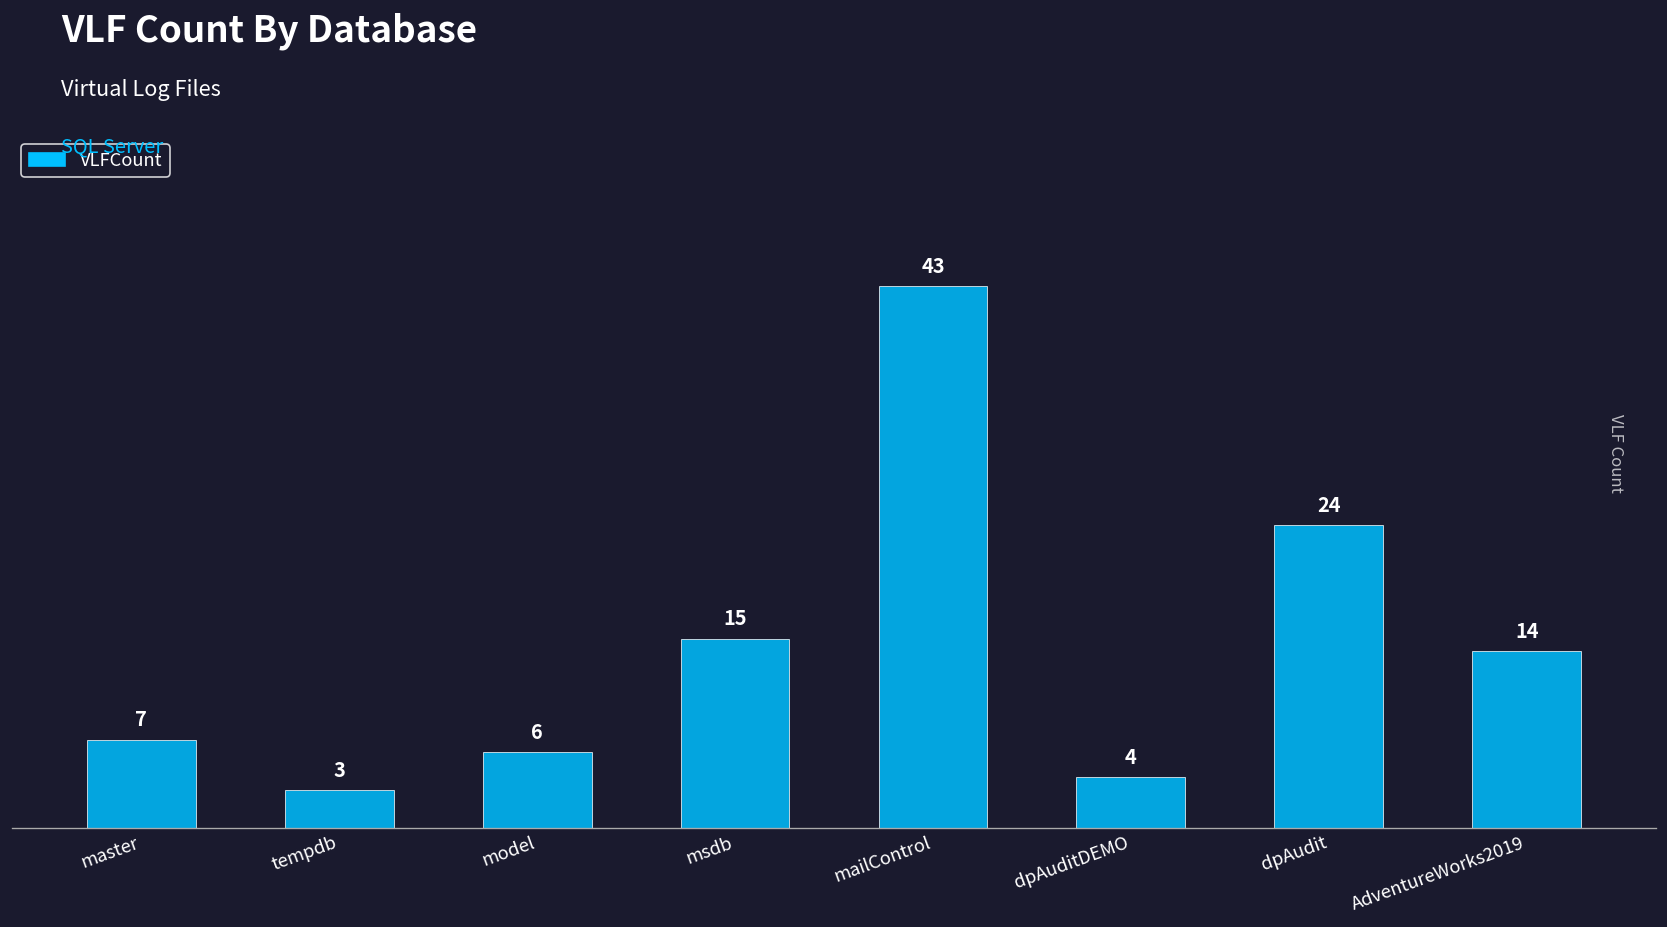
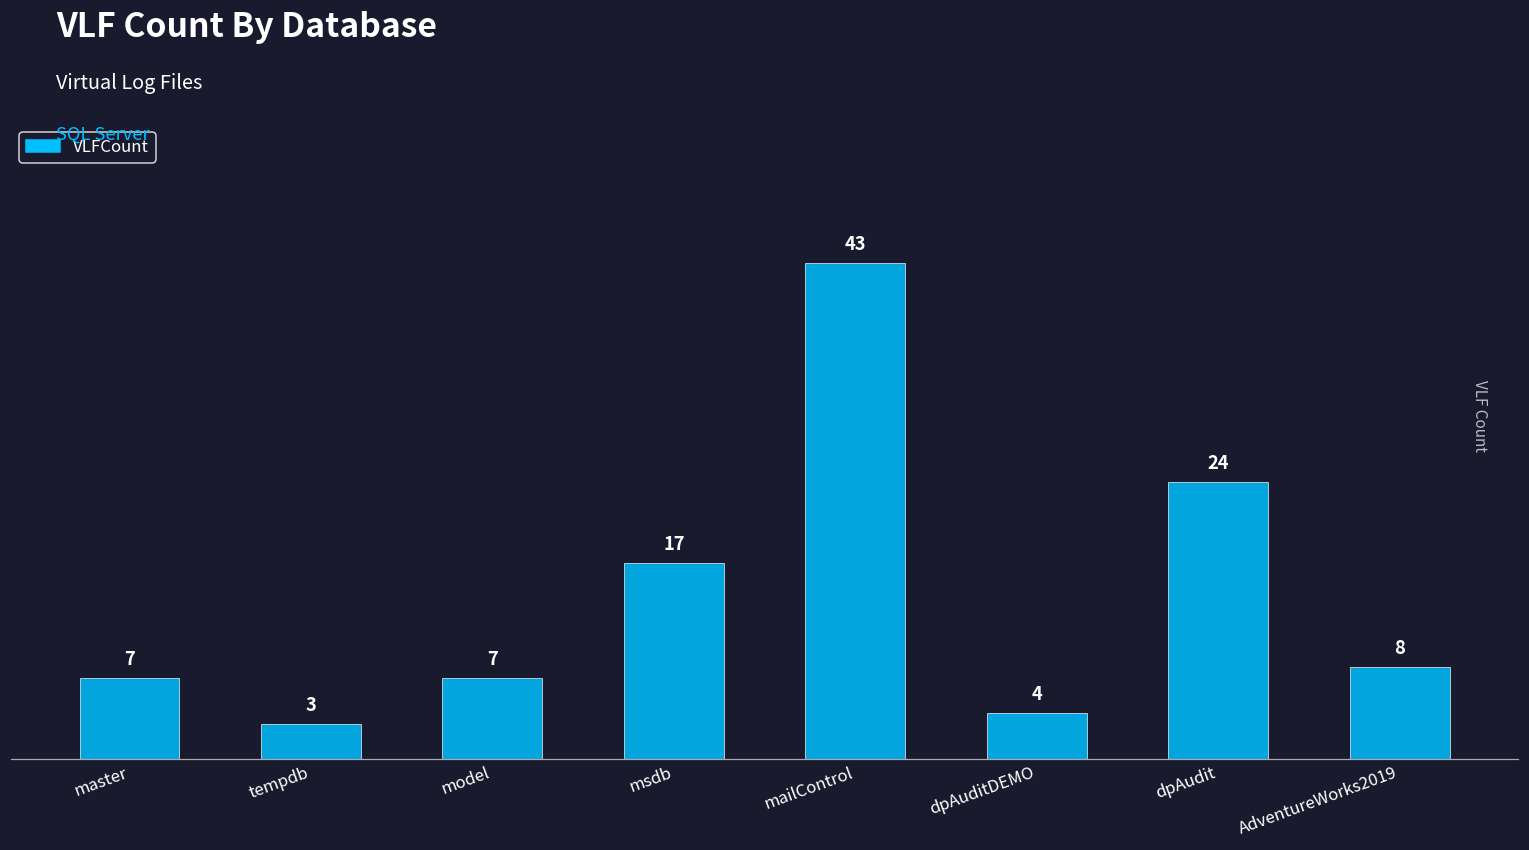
  {
    "master": 7,
    "tempdb": 3,
-   "model": 6,
-   "msdb": 15,
+   "model": 7,
+   "msdb": 17,
    "mailControl": 43,
    "dpAuditDEMO": 4,
    "dpAudit": 24,
-   "AdventureWorks2019": 14
+   "AdventureWorks2019": 8
  }
